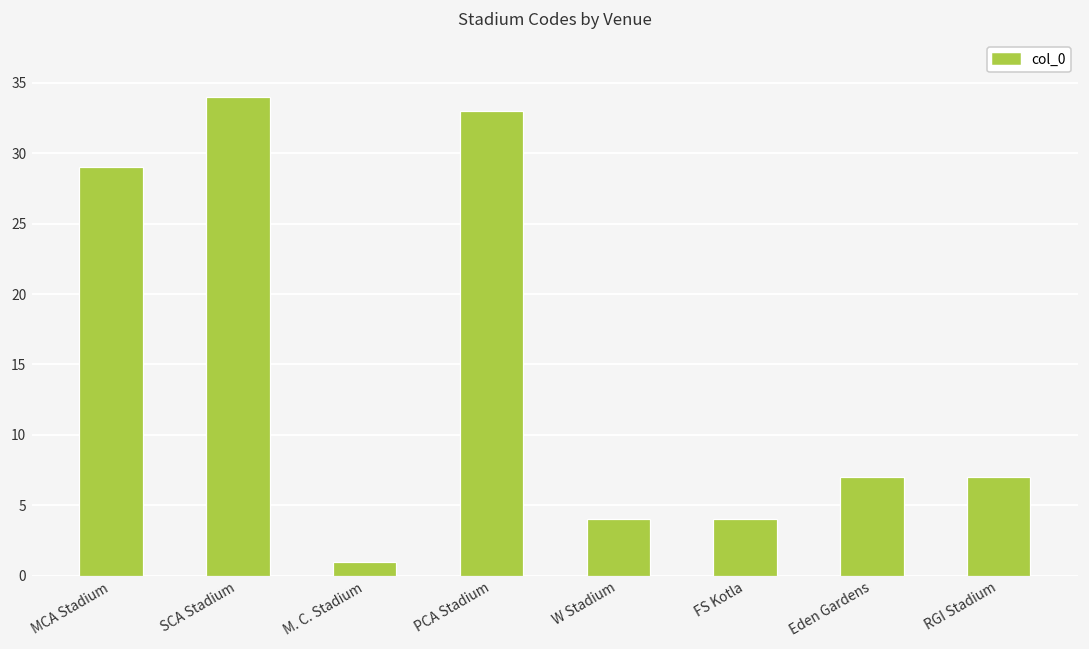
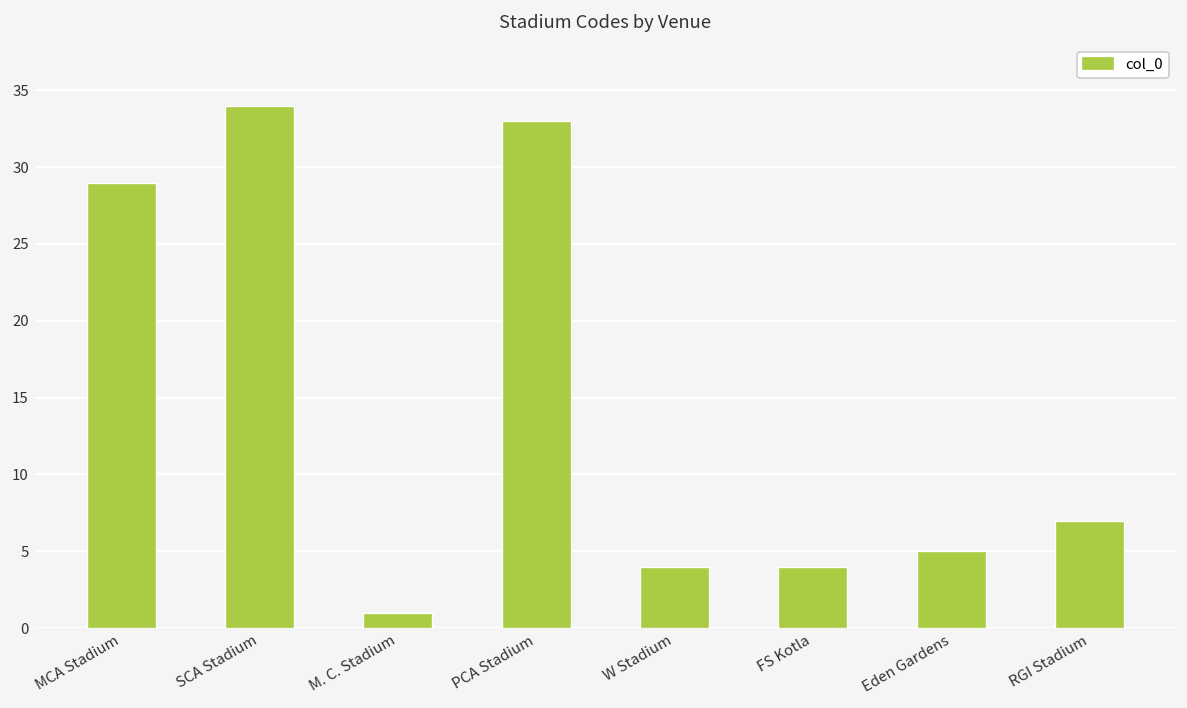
  {
    "MCA Stadium": 29,
    "SCA Stadium": 34,
    "M. C. Stadium": 1,
    "PCA Stadium": 33,
    "W Stadium": 4,
    "FS Kotla": 4,
-   "Eden Gardens": 7,
+   "Eden Gardens": 5,
    "RGI Stadium": 7
  }
